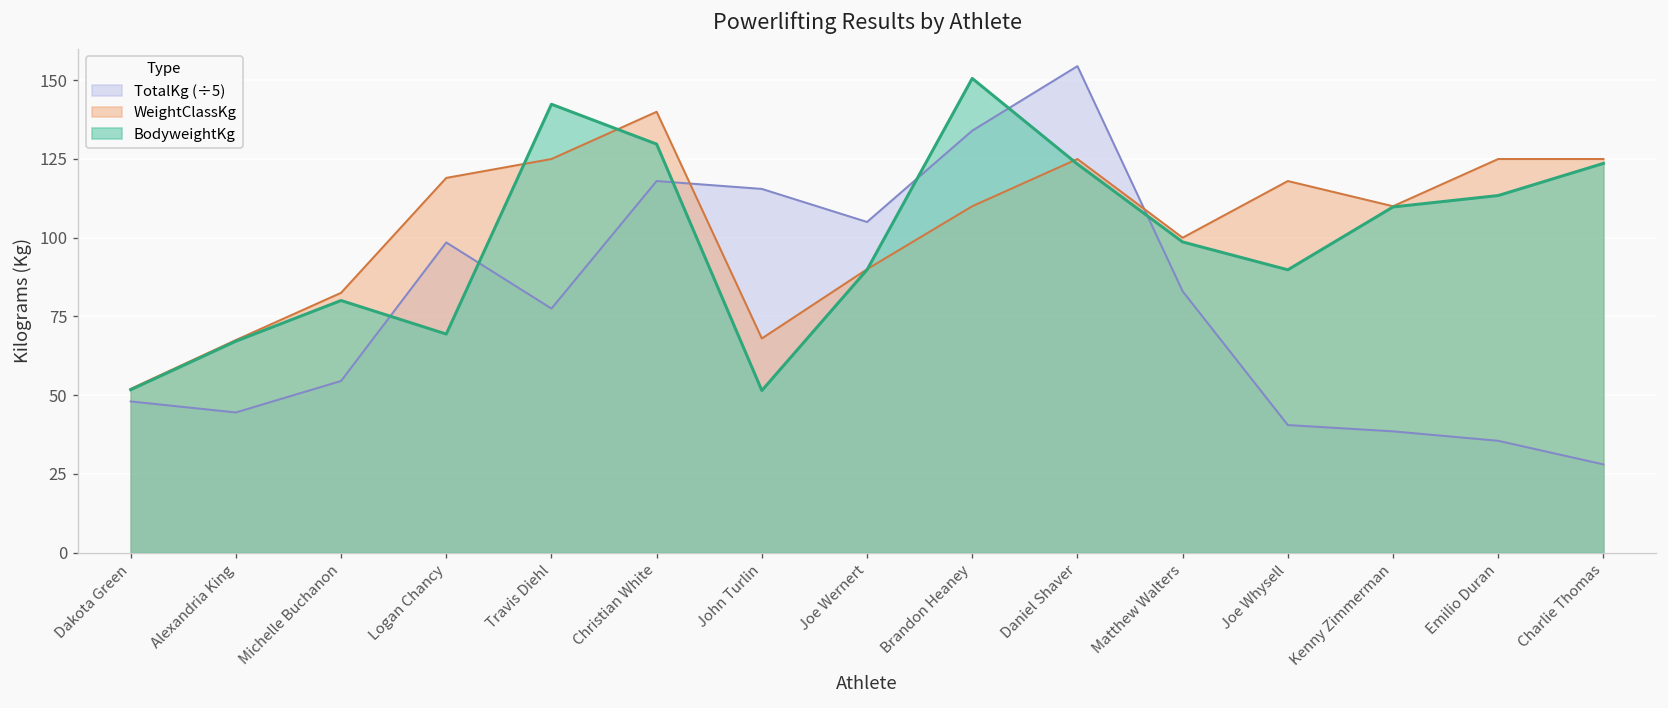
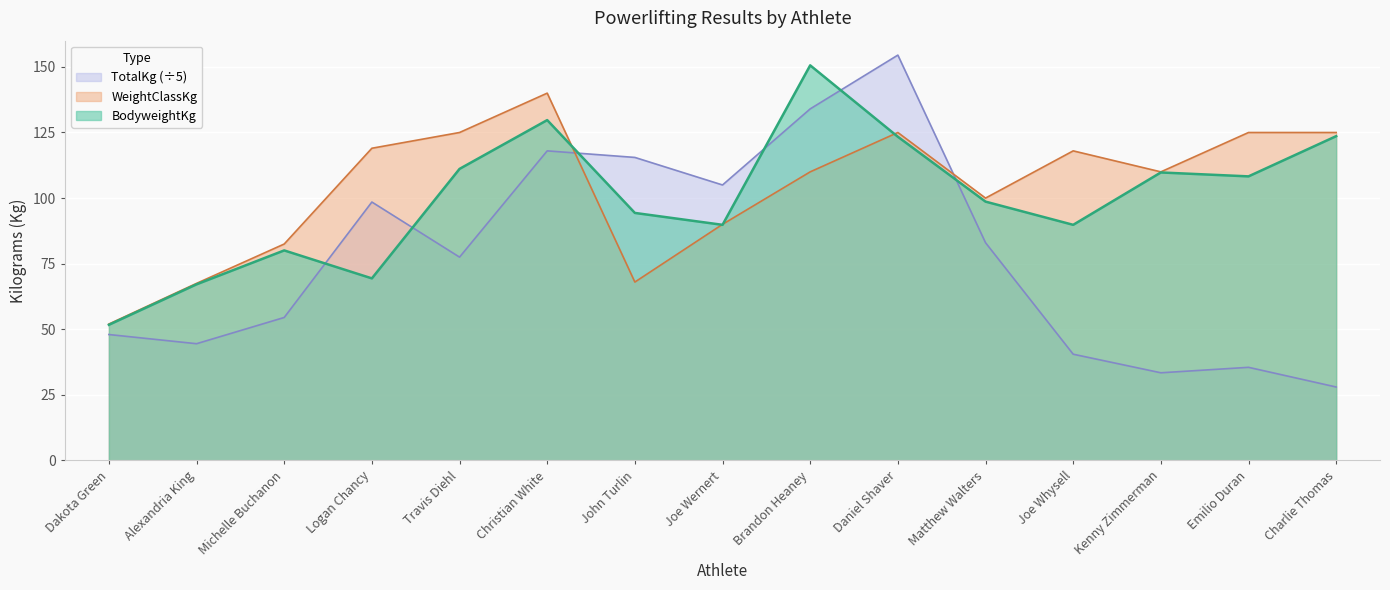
  {
    "TotalKg (÷5)": {
      "Dakota Green": 48,
      "Alexandria King": 45,
      "Michelle Buchanon": 55,
      "Logan Chancy": 99,
      "Travis Diehl": 78,
      "Christian White": 118,
      "John Turlin": 116,
      "Joe Wernert": 105,
      "Brandon Heaney": 134,
      "Daniel Shaver": 155,
      "Matthew Walters": 83,
      "Joe Whysell": 41,
-     "Kenny Zimmerman": 39,
+     "Kenny Zimmerman": 33,
      "Emilio Duran": 36,
      "Charlie Thomas": 28
    },
    "WeightClassKg": {
      "Michelle Buchanon": 83,
      "Logan Chancy": 119,
      "Travis Diehl": 125,
      "Christian White": 140,
      "John Turlin": 68,
      "Brandon Heaney": 110,
      "Daniel Shaver": 125,
      "Matthew Walters": 100,
      "Joe Whysell": 118,
      "Emilio Duran": 125,
      "Charlie Thomas": 125
    },
    "BodyweightKg": {
      "Michelle Buchanon": 80,
      "Logan Chancy": 69,
-     "Travis Diehl": 142,
+     "Travis Diehl": 111,
      "Christian White": 130,
-     "John Turlin": 51,
+     "John Turlin": 94,
      "Brandon Heaney": 151,
      "Daniel Shaver": 123,
      "Matthew Walters": 99,
      "Joe Whysell": 90,
-     "Emilio Duran": 113,
+     "Emilio Duran": 108,
      "Charlie Thomas": 124
    }
  }
